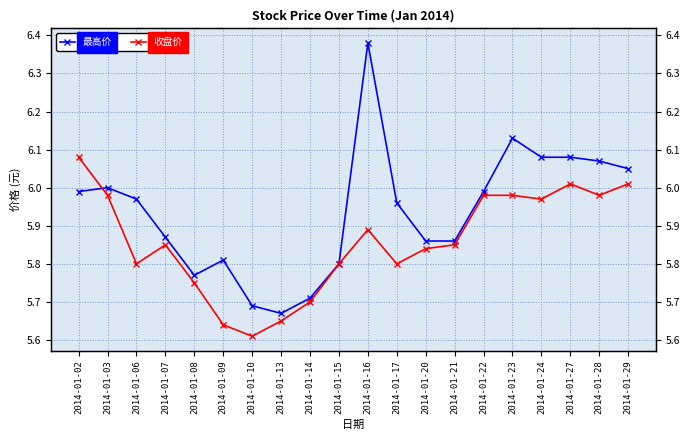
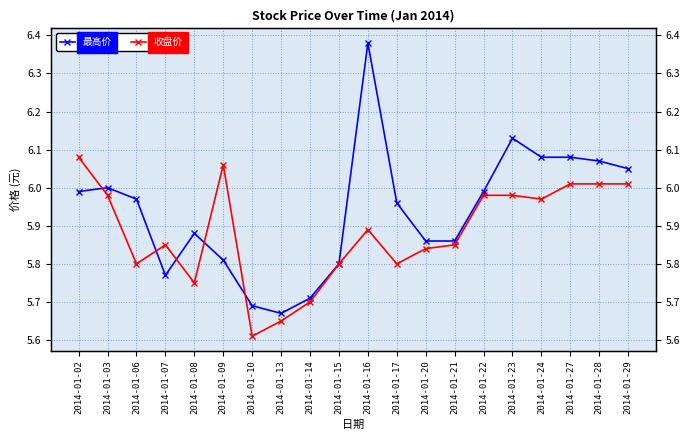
  {
    "最高价": {
      "2014-01-02": 5.99,
      "2014-01-03": 6.00,
      "2014-01-06": 5.97,
-     "2014-01-07": 5.87,
-     "2014-01-08": 5.77,
+     "2014-01-07": 5.77,
+     "2014-01-08": 5.88,
      "2014-01-09": 5.81,
      "2014-01-10": 5.69,
      "2014-01-13": 5.67,
      "2014-01-14": 5.71,
      "2014-01-16": 6.38,
      "2014-01-17": 5.96,
      "2014-01-20": 5.86,
      "2014-01-21": 5.86,
      "2014-01-22": 5.99,
      "2014-01-23": 6.13,
      "2014-01-24": 6.08,
      "2014-01-27": 6.08,
      "2014-01-28": 6.07,
      "2014-01-29": 6.05
    },
    "收盘价": {
      "2014-01-02": 6.08,
      "2014-01-03": 5.98,
      "2014-01-06": 5.80,
      "2014-01-07": 5.85,
      "2014-01-08": 5.75,
-     "2014-01-09": 5.64,
+     "2014-01-09": 6.06,
      "2014-01-10": 5.61,
      "2014-01-13": 5.65,
      "2014-01-14": 5.70,
      "2014-01-16": 5.89,
      "2014-01-17": 5.80,
      "2014-01-20": 5.84,
      "2014-01-21": 5.85,
      "2014-01-22": 5.98,
      "2014-01-23": 5.98,
      "2014-01-24": 5.97,
      "2014-01-27": 6.01,
-     "2014-01-28": 5.98,
+     "2014-01-28": 6.01,
      "2014-01-29": 6.01
    }
  }
